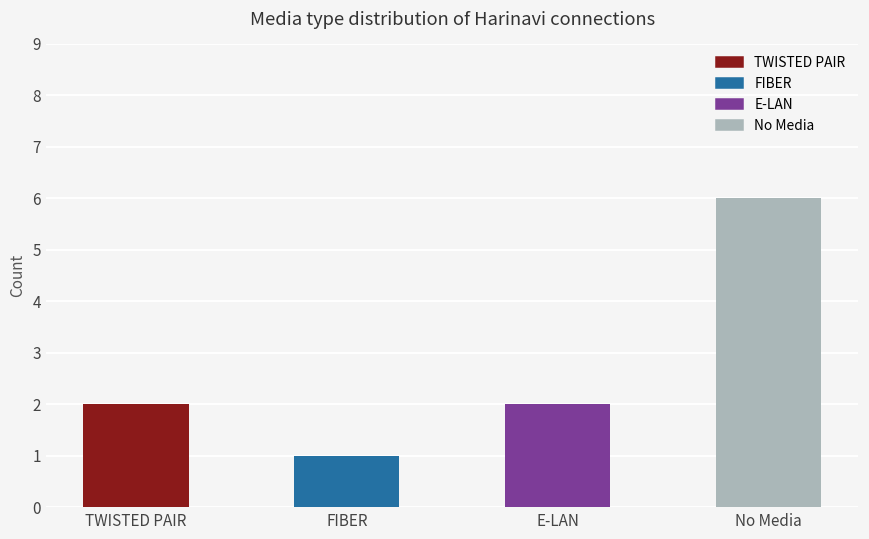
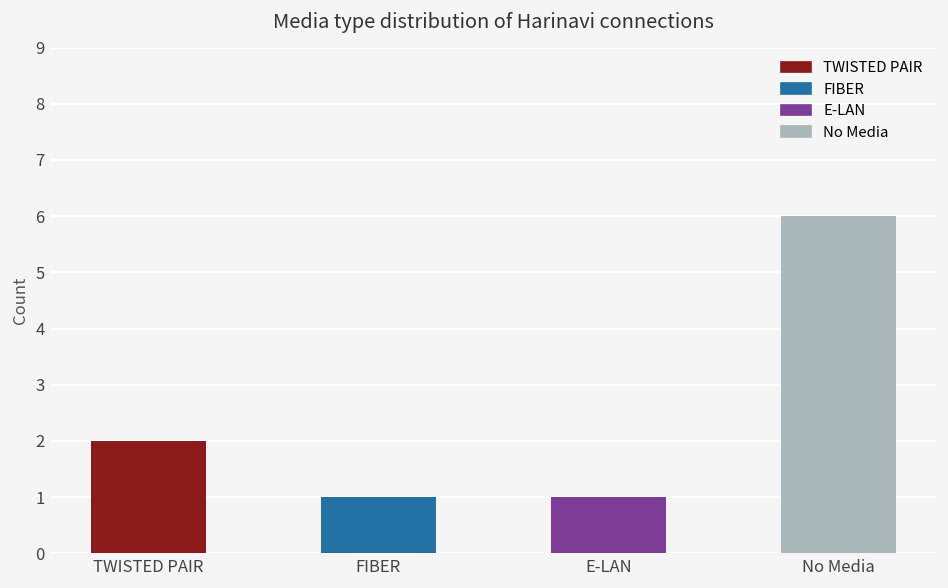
  {
    "TWISTED PAIR": 2,
    "FIBER": 1,
-   "E-LAN": 2,
+   "E-LAN": 1,
    "No Media": 6
  }
